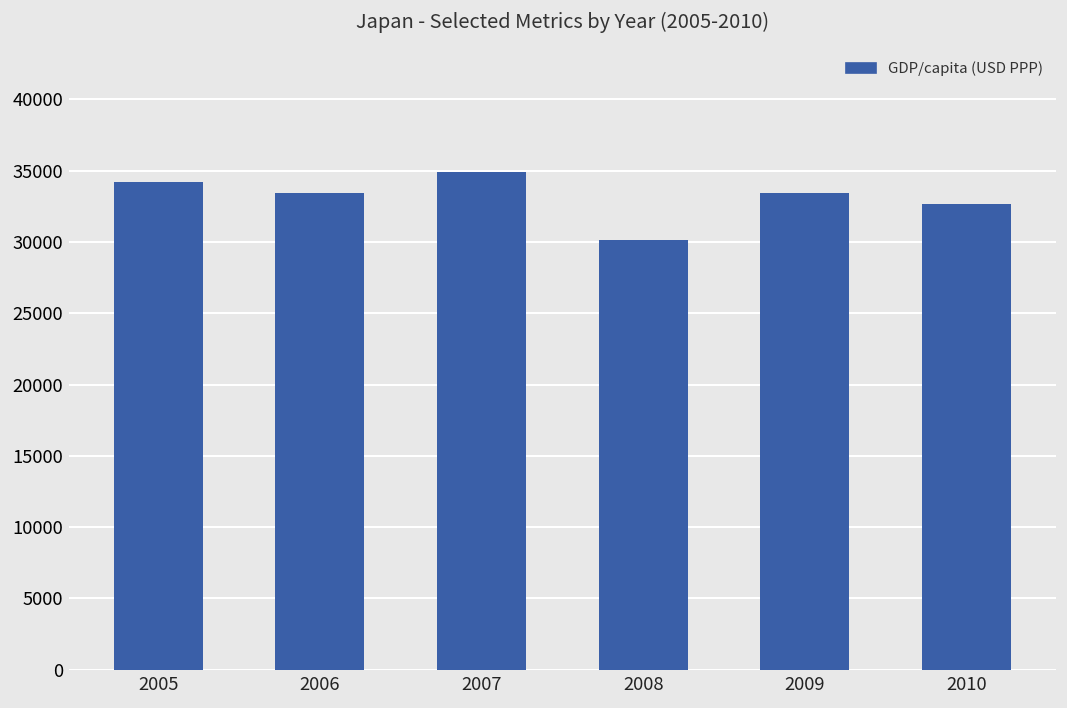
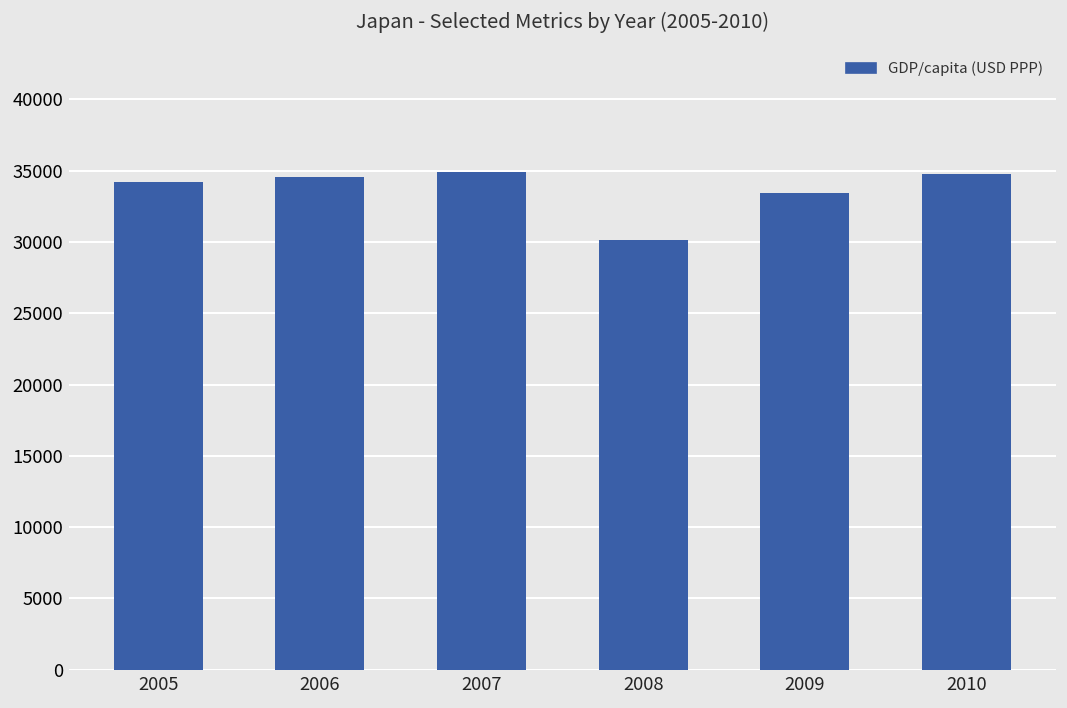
  {
    "2005": 34200,
-   "2006": 33500,
+   "2006": 34500,
    "2007": 34900,
    "2008": 30100,
    "2009": 33400,
-   "2010": 32700
+   "2010": 34800
  }
